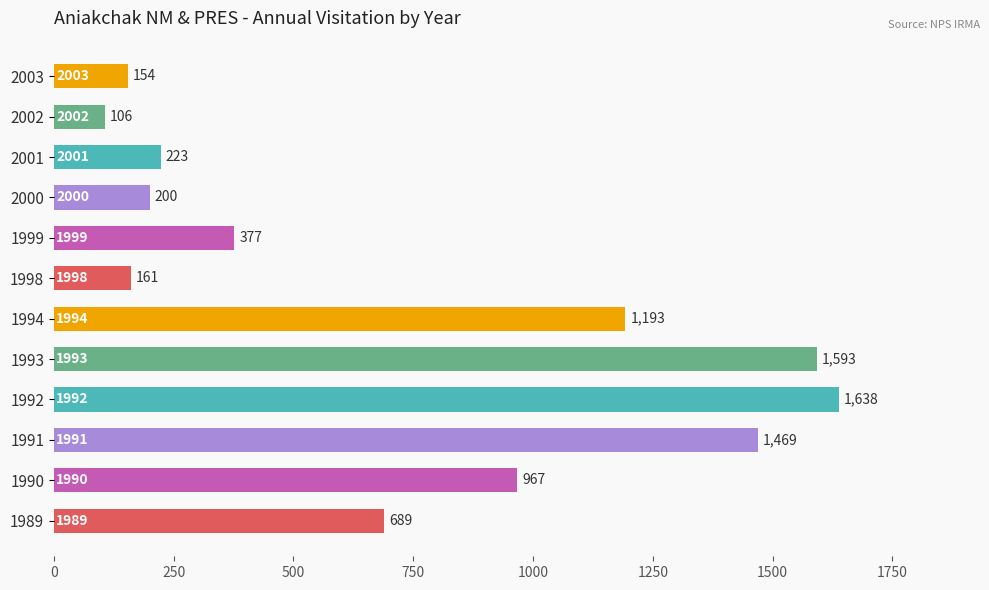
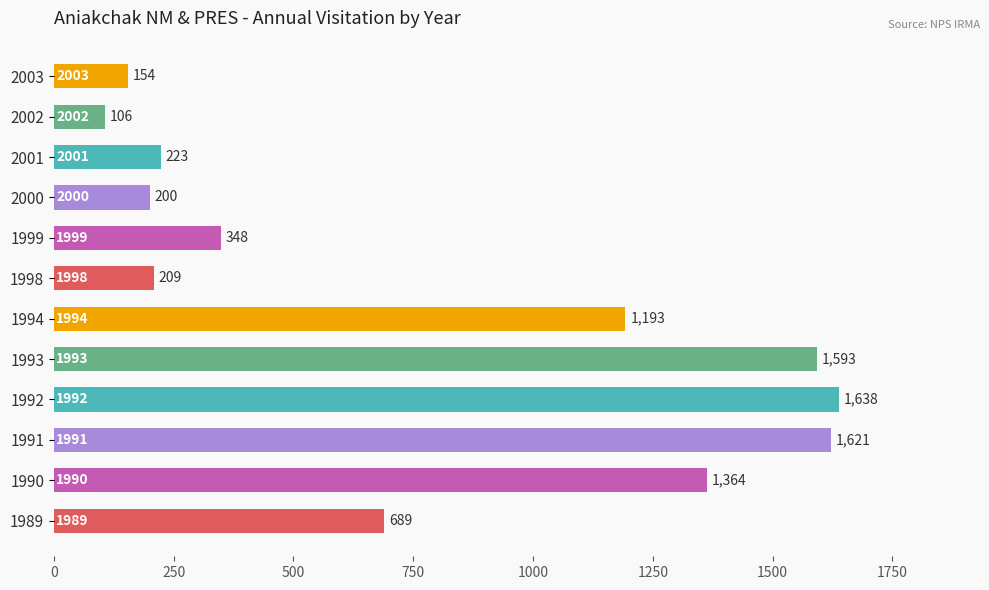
  {
    "2003": "154",
    "2002": "106",
    "2001": "223",
    "2000": "200",
-   "1999": "377",
-   "1998": "161",
+   "1999": "348",
+   "1998": "209",
    "1994": "1,193",
    "1993": "1,593",
    "1992": "1,638",
-   "1991": "1,469",
-   "1990": "967",
+   "1991": "1,621",
+   "1990": "1,364",
    "1989": "689"
  }
